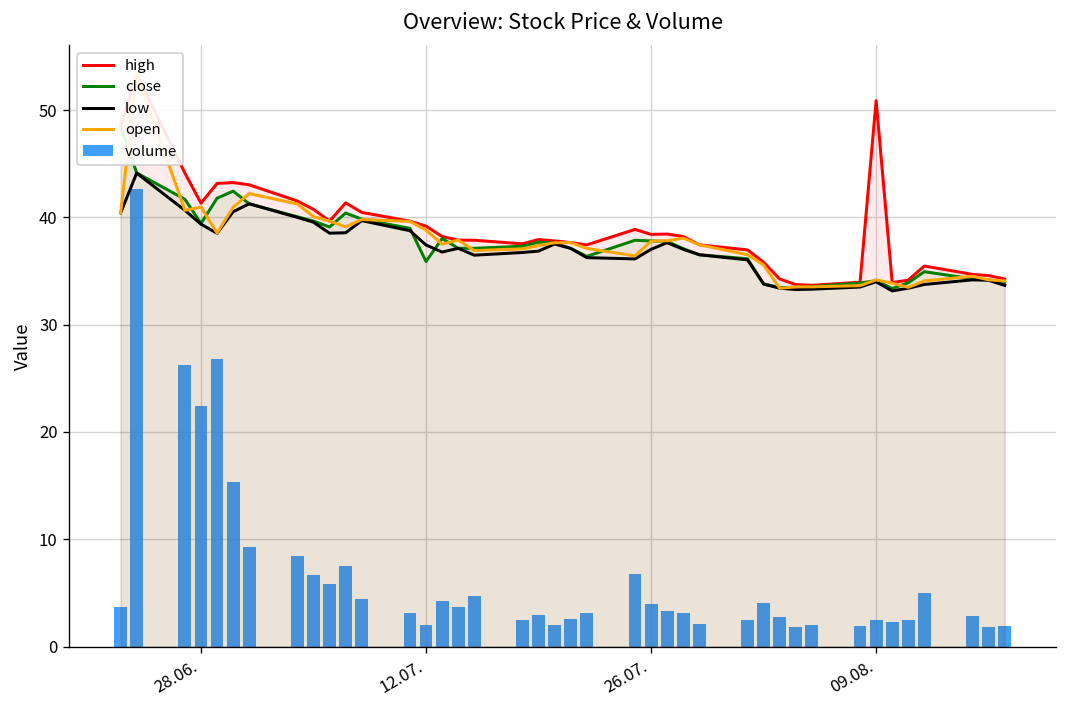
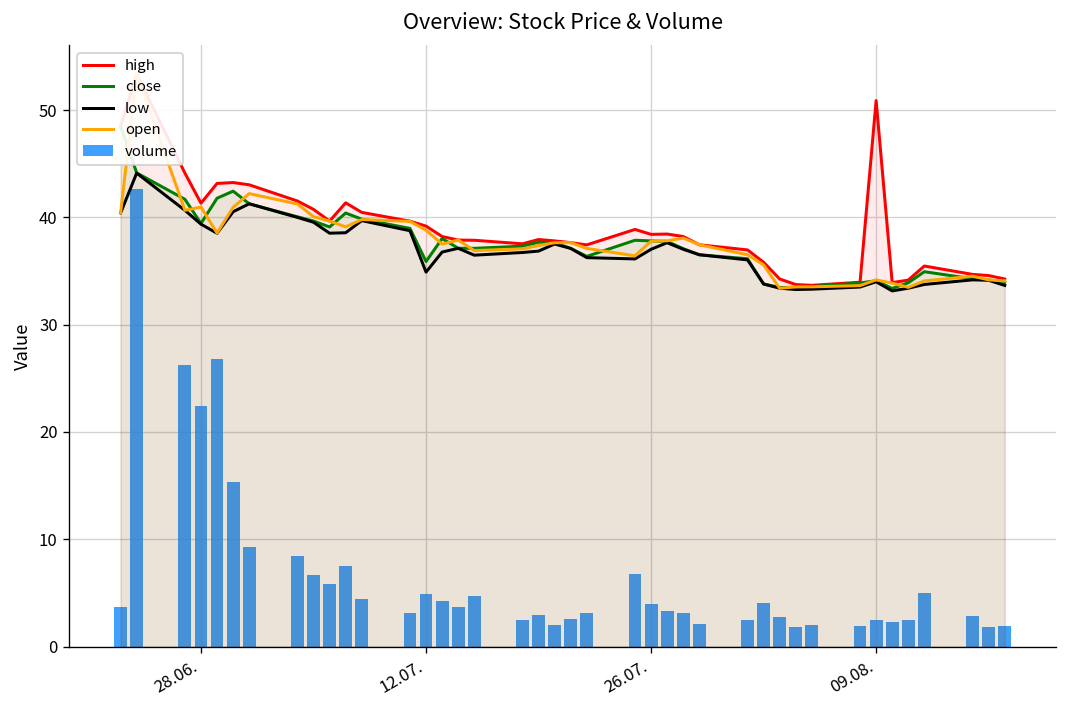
  {
    "volume": {
      "28.06.": 22,
-     "12.07.": 2,
+     "12.07.": 5,
      "26.07.": 4,
      "09.08.": 2
    },
    "high": {
      "28.06.": 41,
      "12.07.": 39,
      "26.07.": 38,
      "09.08.": 51
    },
    "close": {
      "12.07.": 36
    },
    "low": {
-     "12.07.": 37,
+     "12.07.": 35,
      "26.07.": 37
    },
    "open": {
      "28.06.": 41,
      "12.07.": 39
    }
  }
